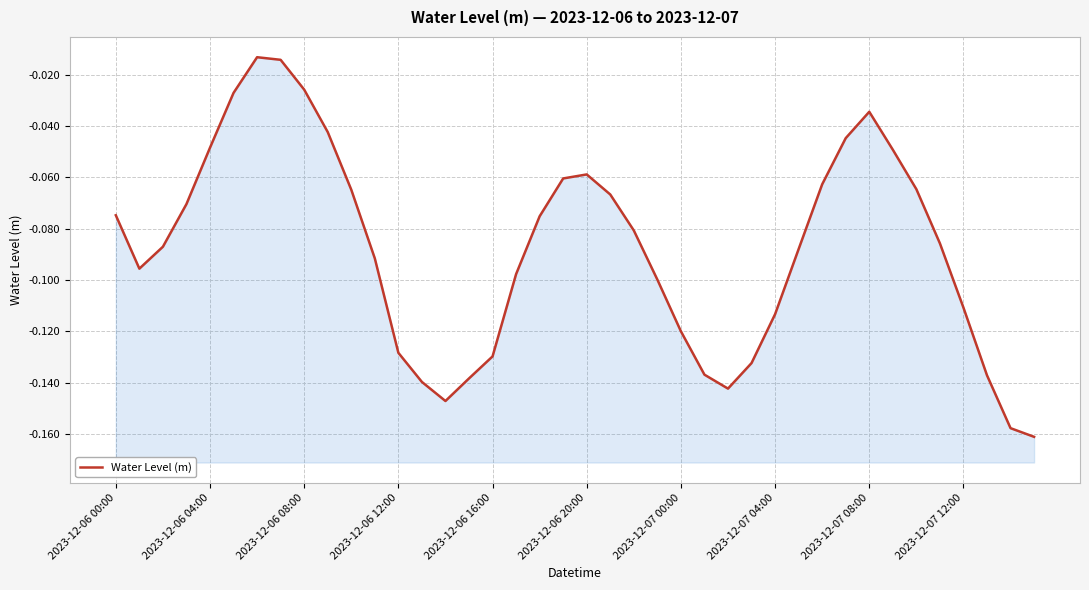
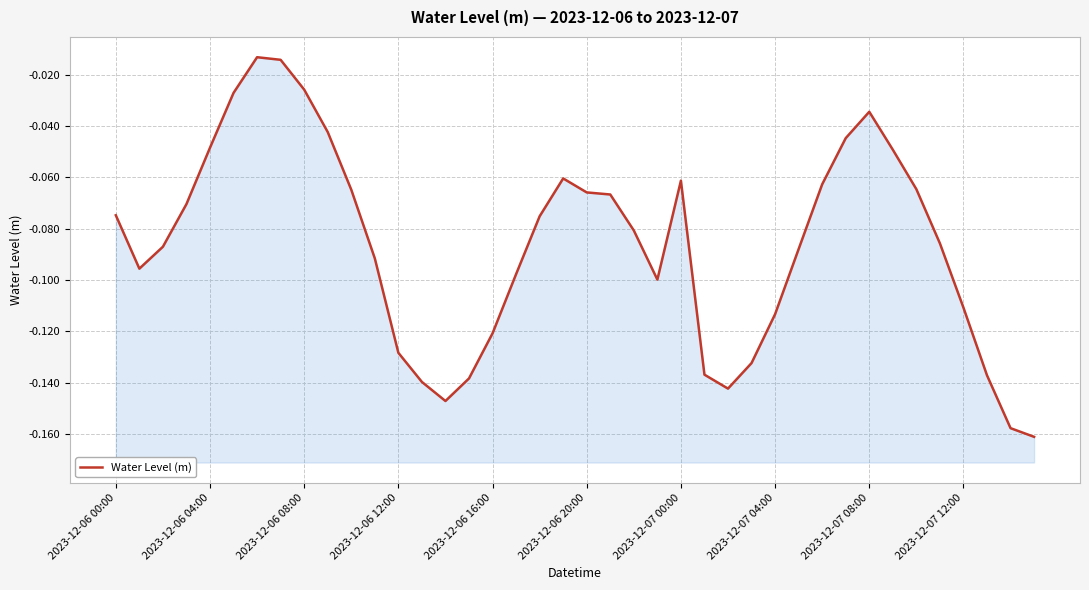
  {
    "2023-12-06 00:00": -0.075,
    "2023-12-06 04:00": -0.048,
    "2023-12-06 08:00": -0.026,
    "2023-12-06 12:00": -0.128,
-   "2023-12-06 16:00": -0.130,
-   "2023-12-06 20:00": -0.059,
-   "2023-12-07 00:00": -0.120,
+   "2023-12-06 16:00": -0.121,
+   "2023-12-06 20:00": -0.066,
+   "2023-12-07 00:00": -0.061,
    "2023-12-07 04:00": -0.113,
    "2023-12-07 08:00": -0.034,
    "2023-12-07 12:00": -0.111
  }
